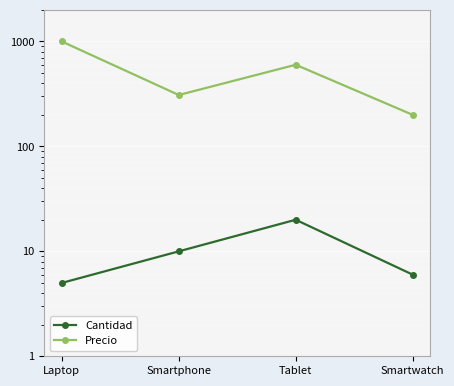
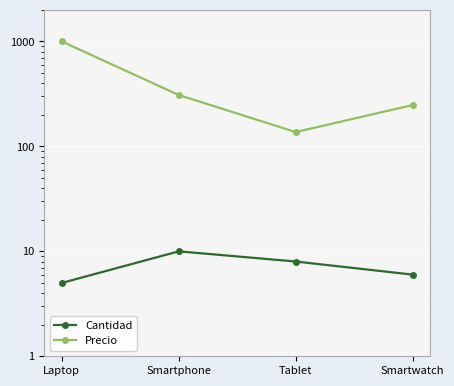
  {
    "Cantidad": {
      "Laptop": 5,
      "Smartphone": 10,
-     "Tablet": 20,
+     "Tablet": 8,
      "Smartwatch": 6
    },
    "Precio": {
      "Laptop": 1000,
      "Smartphone": 310,
-     "Tablet": 600,
-     "Smartwatch": 200
+     "Tablet": 140,
+     "Smartwatch": 250
    }
  }
